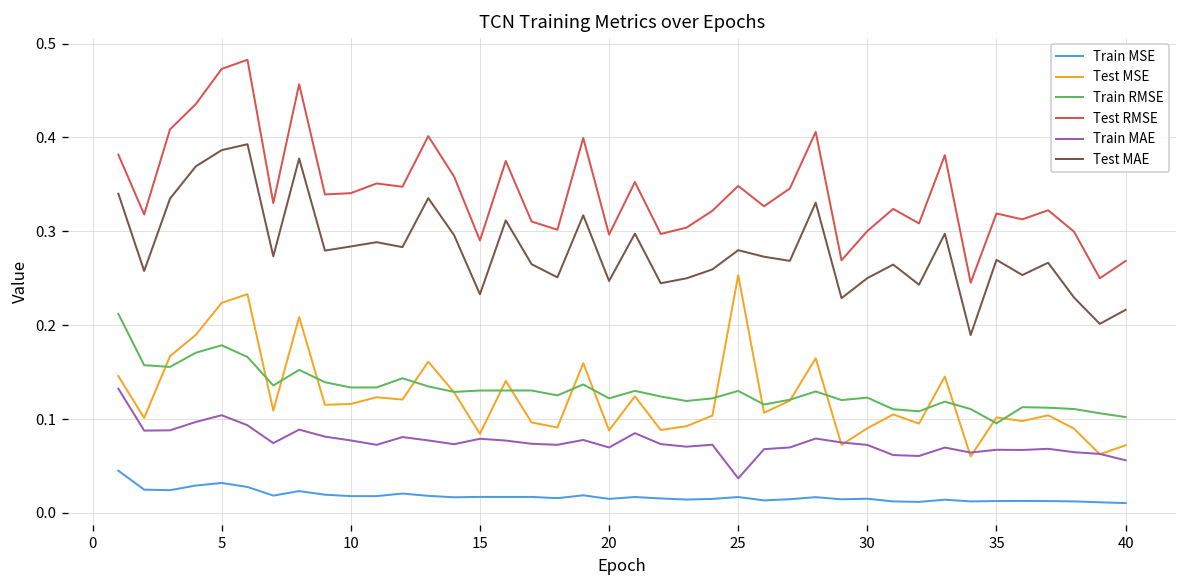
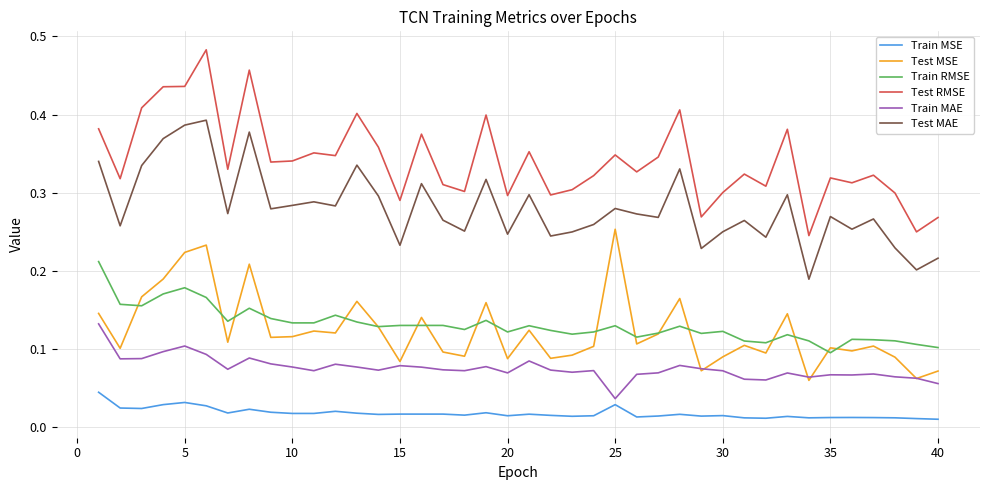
  {
    "Train MSE": {
      "5": 0.03,
      "10": 0.02,
      "15": 0.02,
      "20": 0.01,
-     "25": 0.02,
+     "25": 0.03,
      "30": 0.02,
      "35": 0.01,
      "40": 0.01
    },
    "Test MSE": {
      "5": 0.22,
      "10": 0.12,
      "15": 0.08,
      "20": 0.09,
      "25": 0.25,
      "30": 0.09,
      "35": 0.10,
      "40": 0.07
    },
    "Train RMSE": {
      "5": 0.18,
      "10": 0.13,
      "15": 0.13,
      "20": 0.12,
      "25": 0.13,
      "30": 0.12,
      "35": 0.10,
      "40": 0.10
    },
    "Test RMSE": {
-     "5": 0.47,
+     "5": 0.44,
      "10": 0.34,
      "15": 0.29,
      "20": 0.30,
      "25": 0.35,
      "30": 0.30,
      "35": 0.32,
      "40": 0.27
    },
    "Train MAE": {
      "5": 0.10,
      "10": 0.08,
      "15": 0.08,
      "20": 0.07,
      "25": 0.04,
      "30": 0.07,
      "35": 0.07,
      "40": 0.06
    },
    "Test MAE": {
      "5": 0.39,
      "10": 0.28,
      "15": 0.23,
      "20": 0.25,
      "25": 0.28,
      "30": 0.25,
      "35": 0.27,
      "40": 0.22
    }
  }
